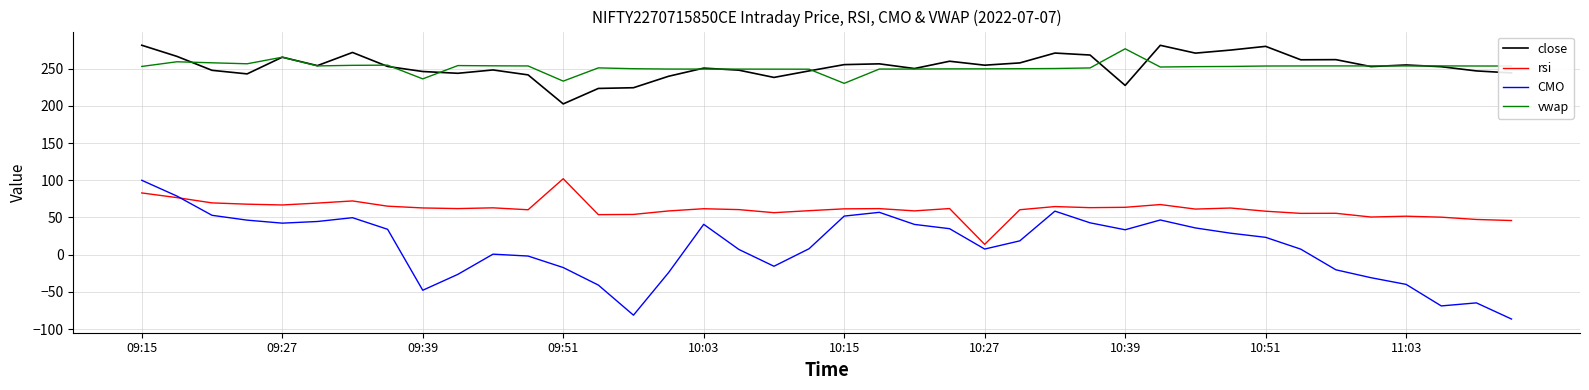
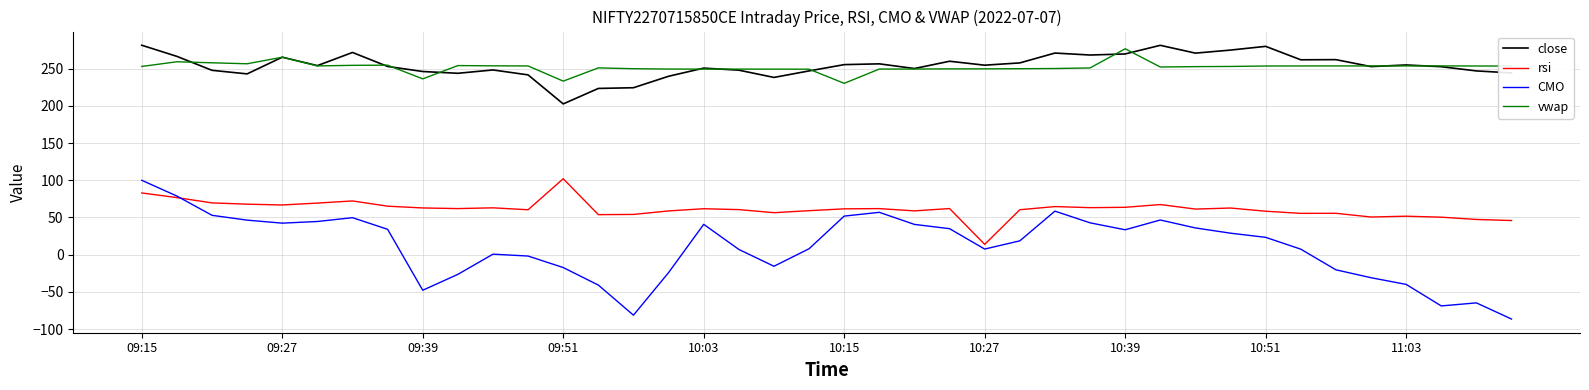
  {
    "close": {
      "09:15": 280,
      "09:39": 250,
      "09:51": 200,
      "10:15": 260,
      "10:27": 250,
-     "10:39": 230,
+     "10:39": 270,
      "10:51": 280
    },
    "rsi": {
      "09:15": 80,
      "09:27": 70,
      "09:39": 60,
      "09:51": 100,
      "10:03": 60,
      "10:15": 60,
      "10:27": 10,
      "10:39": 60,
      "10:51": 60,
      "11:03": 50
    },
    "CMO": {
      "09:15": 100,
      "09:27": 40,
      "09:39": -50,
      "09:51": -20,
      "10:03": 40,
      "10:15": 50,
      "10:27": 10,
      "10:39": 30,
      "10:51": 20,
      "11:03": -40
    },
    "vwap": {
      "09:15": 250,
      "09:39": 240,
      "09:51": 230,
      "10:15": 230,
      "10:27": 250,
      "10:39": 280,
      "10:51": 250
    }
  }
